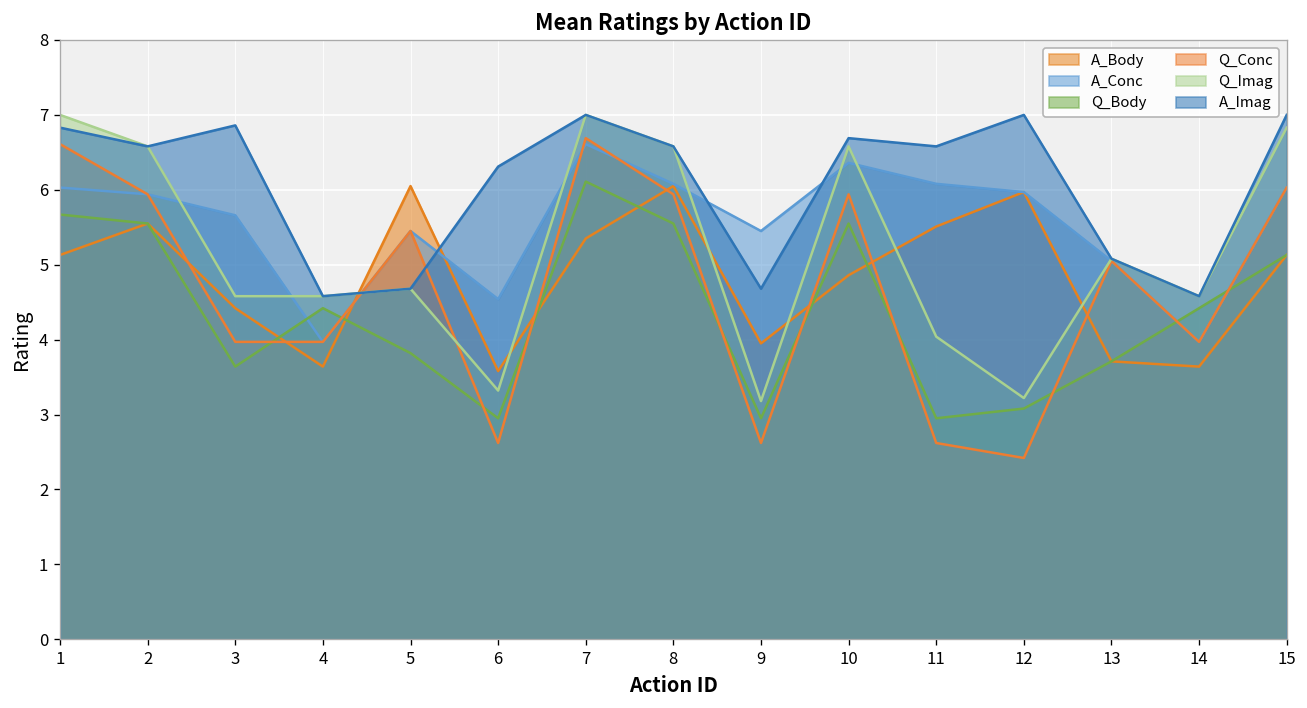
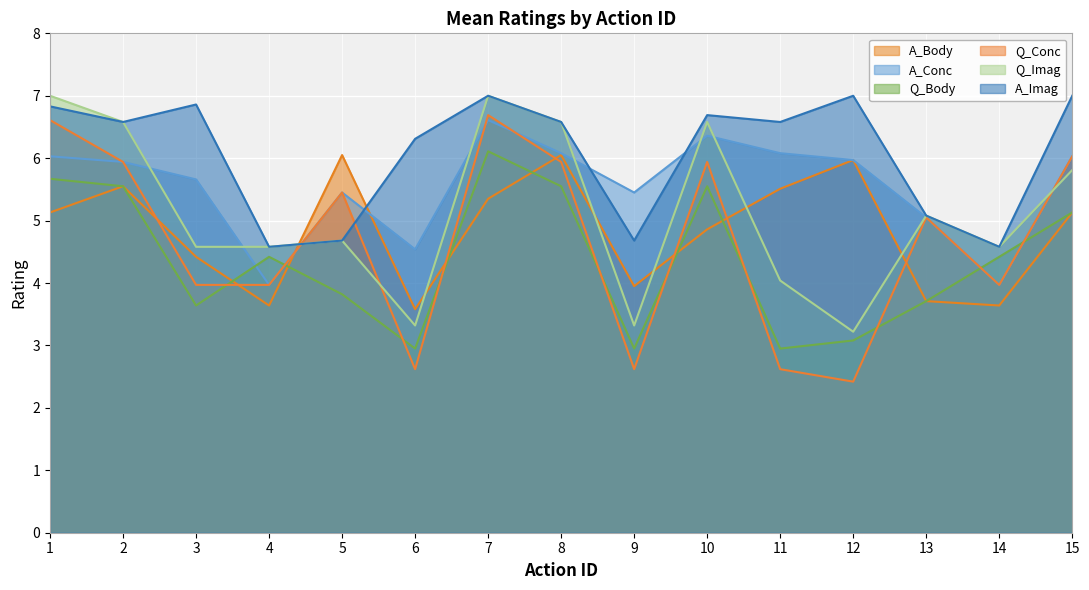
  {
    "Q_Body": {
      "1": 5.7,
      "3": 3.6,
      "4": 4.4,
      "5": 3.8,
      "6": 3.0,
      "7": 6.1,
      "8": 5.6,
      "9": 3.0,
      "10": 5.6,
      "11": 3.0,
      "12": 3.1,
      "14": 4.4
    },
    "Q_Imag": {
      "1": 7.0,
      "3": 4.6,
      "6": 3.3,
-     "9": 3.2,
+     "9": 3.3,
      "10": 6.6,
      "11": 4.0,
      "12": 3.2,
-     "15": 6.8
+     "15": 5.8
    }
  }
